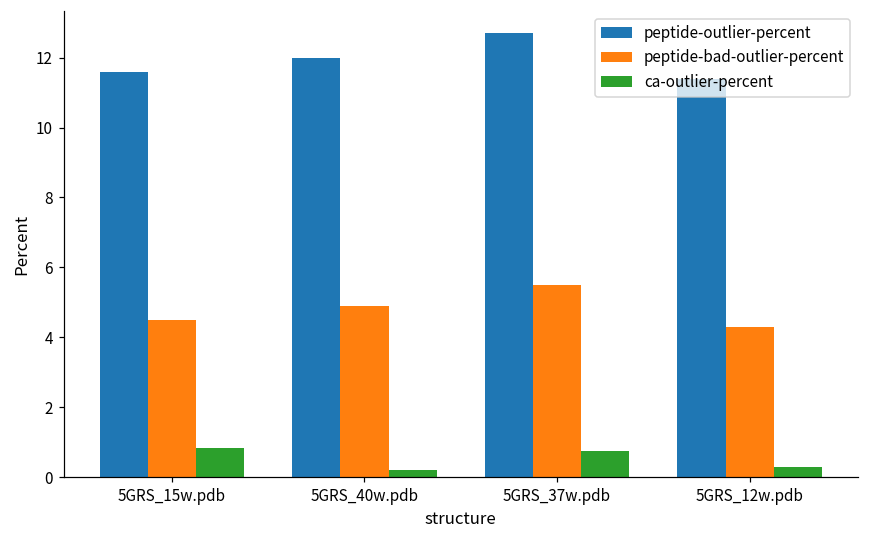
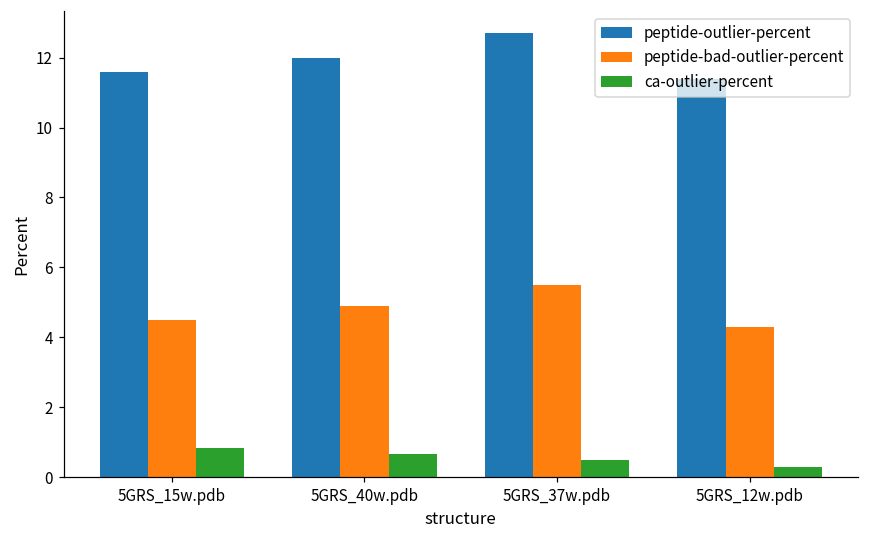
  {
    "peptide-outlier-percent": {
      "5GRS_15w.pdb": 11.6,
      "5GRS_40w.pdb": 12.0,
      "5GRS_37w.pdb": 12.7
    },
    "peptide-bad-outlier-percent": {
      "5GRS_15w.pdb": 4.5,
      "5GRS_40w.pdb": 4.9,
      "5GRS_37w.pdb": 5.5,
      "5GRS_12w.pdb": 4.3
    },
    "ca-outlier-percent": {
      "5GRS_15w.pdb": 0.8,
-     "5GRS_40w.pdb": 0.2,
-     "5GRS_37w.pdb": 0.7,
+     "5GRS_40w.pdb": 0.7,
+     "5GRS_37w.pdb": 0.5,
      "5GRS_12w.pdb": 0.3
    }
  }
